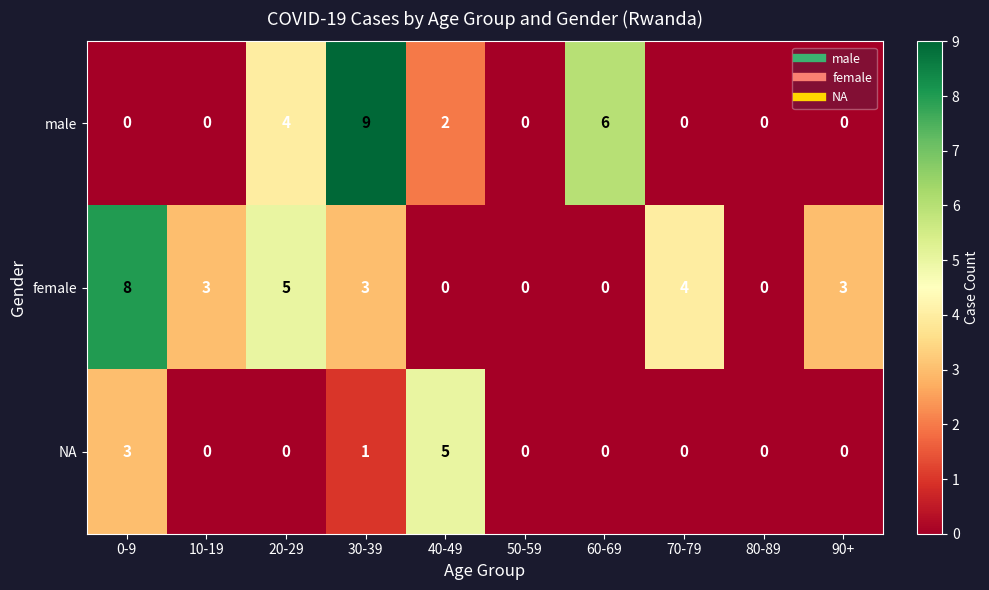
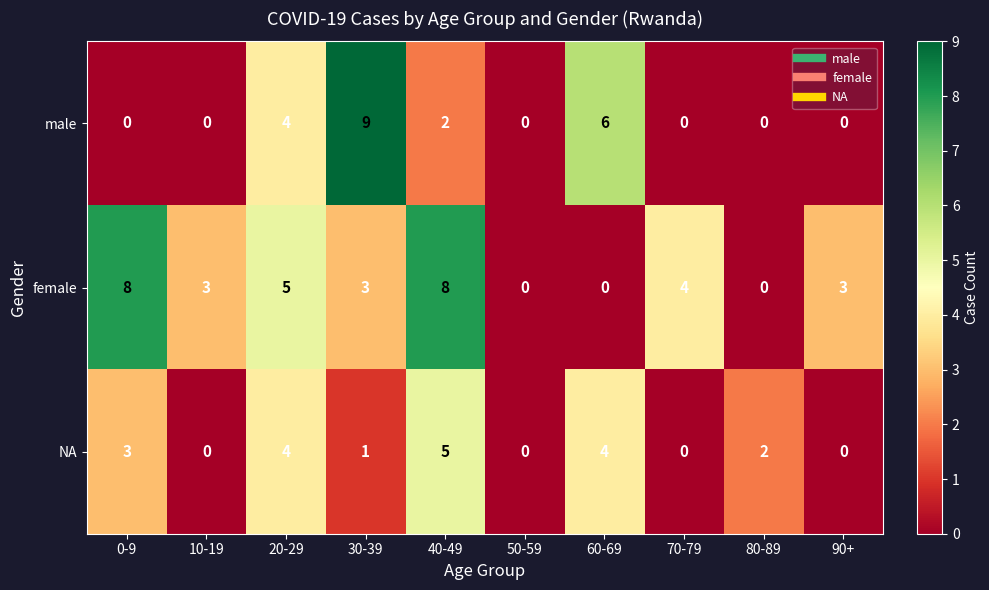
  {
    "male": {
      "0-9": 0,
      "10-19": 0,
      "20-29": 4,
      "30-39": 9,
      "40-49": 2,
      "50-59": 0,
      "60-69": 6,
      "70-79": 0,
      "80-89": 0,
      "90+": 0
    },
    "female": {
      "0-9": 8,
      "10-19": 3,
      "20-29": 5,
      "30-39": 3,
-     "40-49": 0,
+     "40-49": 8,
      "50-59": 0,
      "60-69": 0,
      "70-79": 4,
      "80-89": 0,
      "90+": 3
    },
    "NA": {
      "0-9": 3,
      "10-19": 0,
-     "20-29": 0,
+     "20-29": 4,
      "30-39": 1,
      "40-49": 5,
      "50-59": 0,
-     "60-69": 0,
+     "60-69": 4,
      "70-79": 0,
-     "80-89": 0,
+     "80-89": 2,
      "90+": 0
    }
  }
